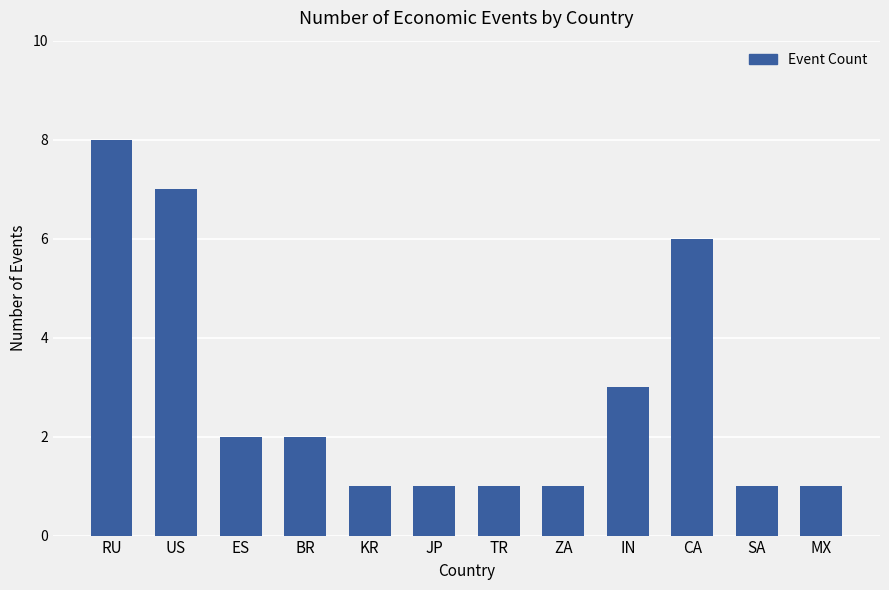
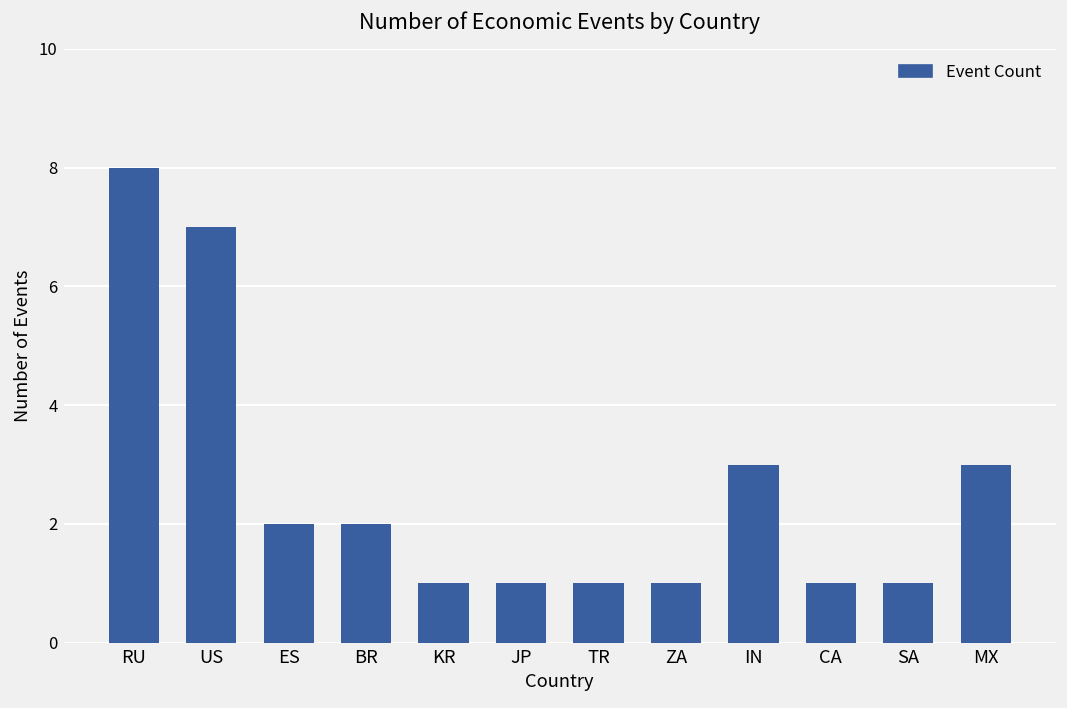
  {
    "RU": 8,
    "US": 7,
    "ES": 2,
    "BR": 2,
    "KR": 1,
    "JP": 1,
    "TR": 1,
    "ZA": 1,
    "IN": 3,
-   "CA": 6,
+   "CA": 1,
    "SA": 1,
-   "MX": 1
+   "MX": 3
  }
